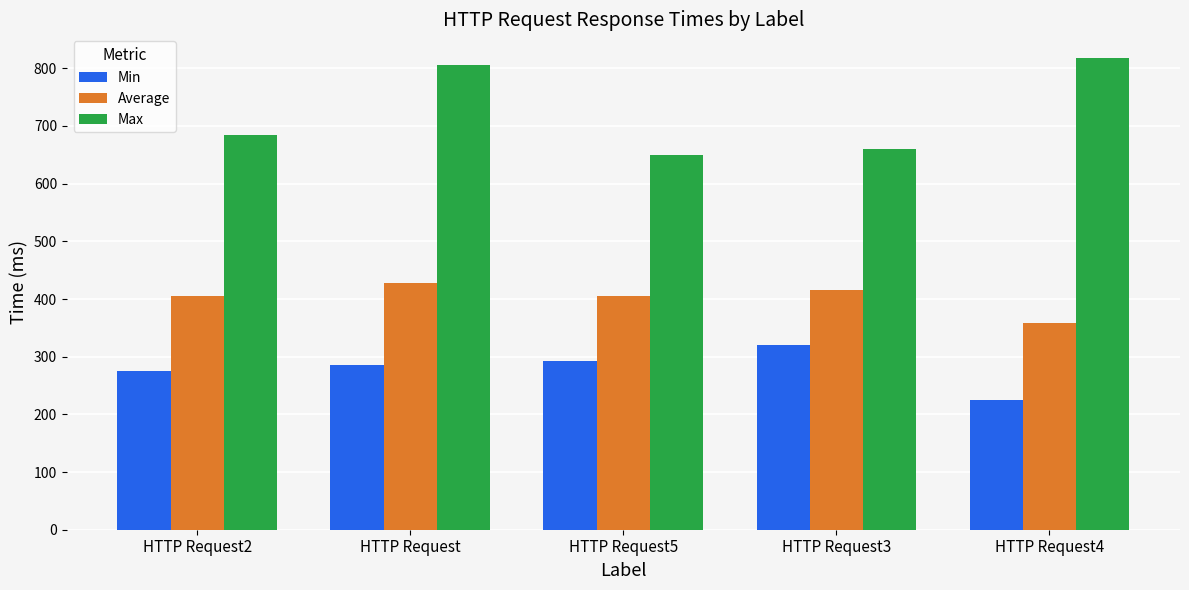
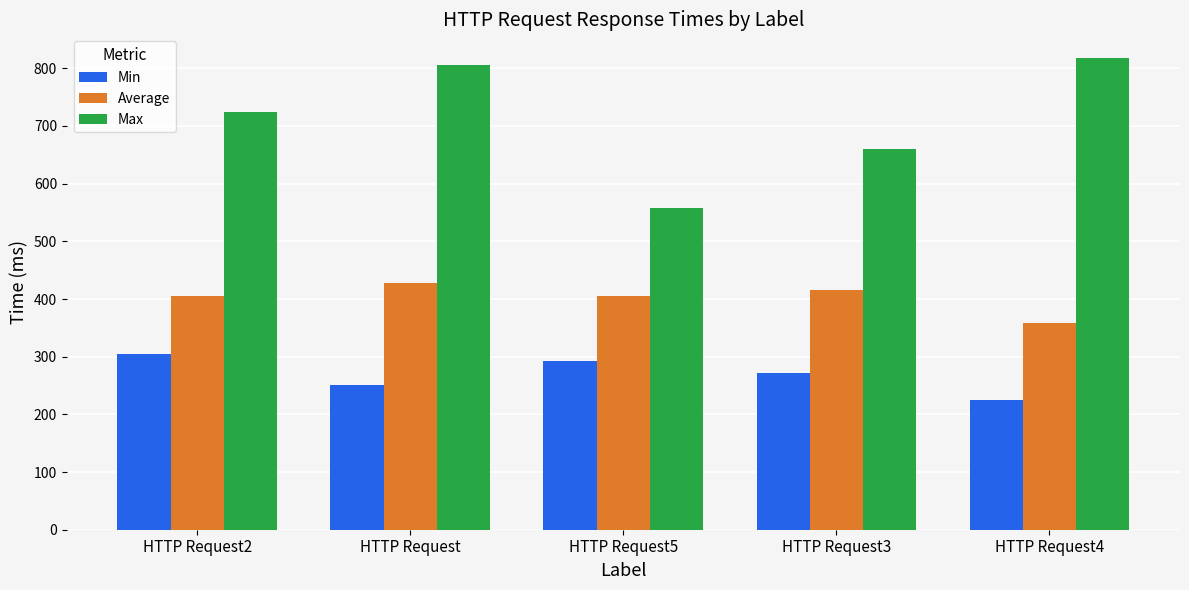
  {
    "Min": {
-     "HTTP Request2": 280,
-     "HTTP Request": 290,
+     "HTTP Request2": 300,
+     "HTTP Request": 250,
      "HTTP Request5": 290,
-     "HTTP Request3": 320,
+     "HTTP Request3": 270,
      "HTTP Request4": 230
    },
    "Average": {
      "HTTP Request2": 410,
      "HTTP Request": 430,
      "HTTP Request5": 410,
      "HTTP Request3": 420,
      "HTTP Request4": 360
    },
    "Max": {
-     "HTTP Request2": 680,
+     "HTTP Request2": 720,
      "HTTP Request": 810,
-     "HTTP Request5": 650,
+     "HTTP Request5": 560,
      "HTTP Request3": 660,
      "HTTP Request4": 820
    }
  }
